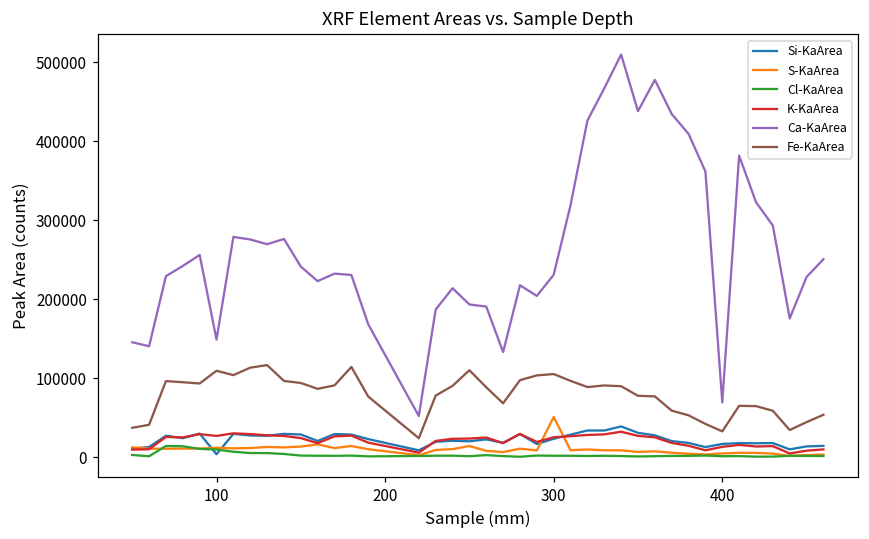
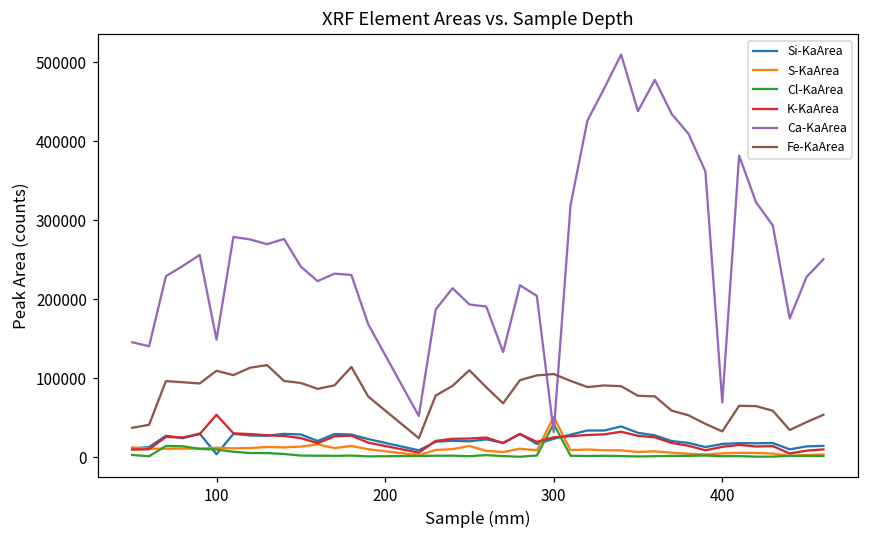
  {
    "Si-KaArea": {
      "100": 0,
      "400": 20000
    },
    "S-KaArea": {
      "300": 50000
    },
    "Cl-KaArea": {
-     "300": 0
+     "300": 40000
    },
    "K-KaArea": {
-     "100": 30000,
+     "100": 50000,
      "400": 10000
    },
    "Ca-KaArea": {
      "100": 150000,
-     "300": 230000,
+     "300": 30000,
      "400": 70000
    },
    "Fe-KaArea": {
      "100": 110000,
      "300": 110000,
      "400": 30000
    }
  }
